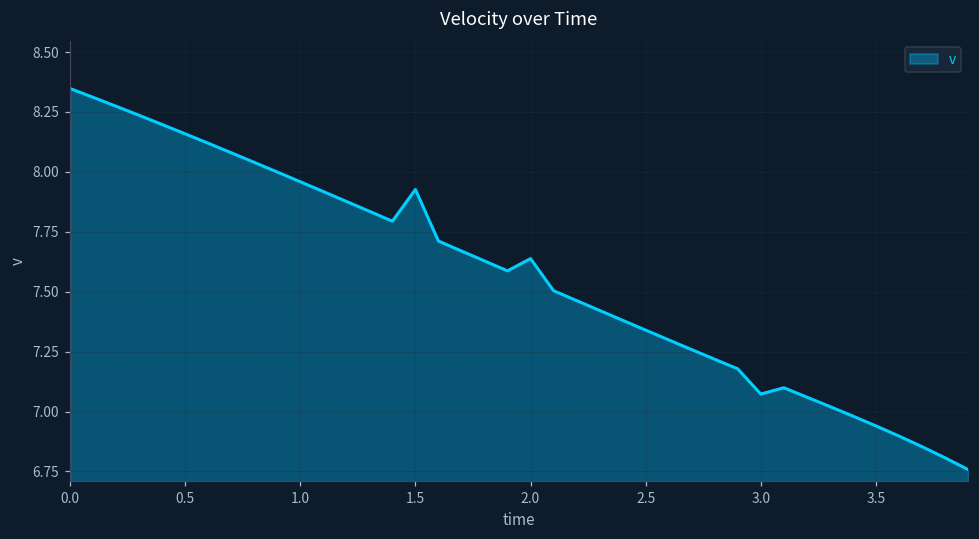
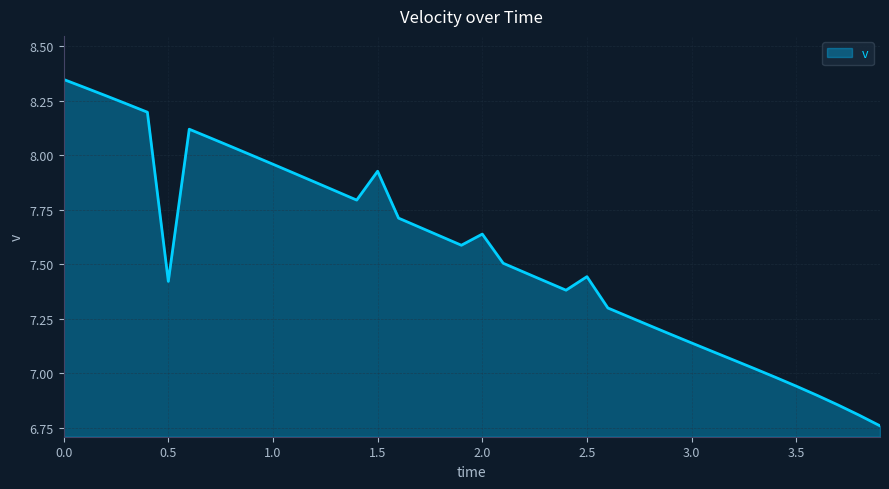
  {
    "0.0": 8.35,
-   "0.5": 8.16,
+   "0.5": 7.42,
    "1.0": 7.96,
    "1.5": 7.93,
    "2.0": 7.64,
-   "2.5": 7.34,
-   "3.0": 7.07,
+   "2.5": 7.44,
+   "3.0": 7.14,
    "3.5": 6.94
  }
